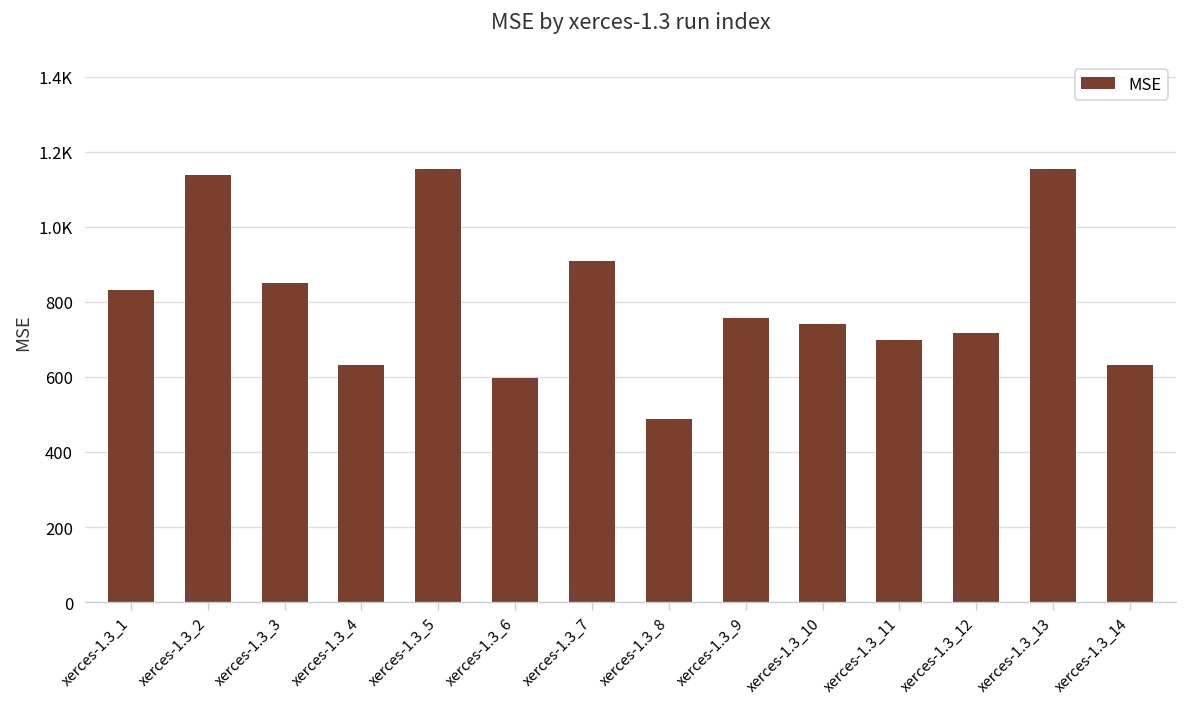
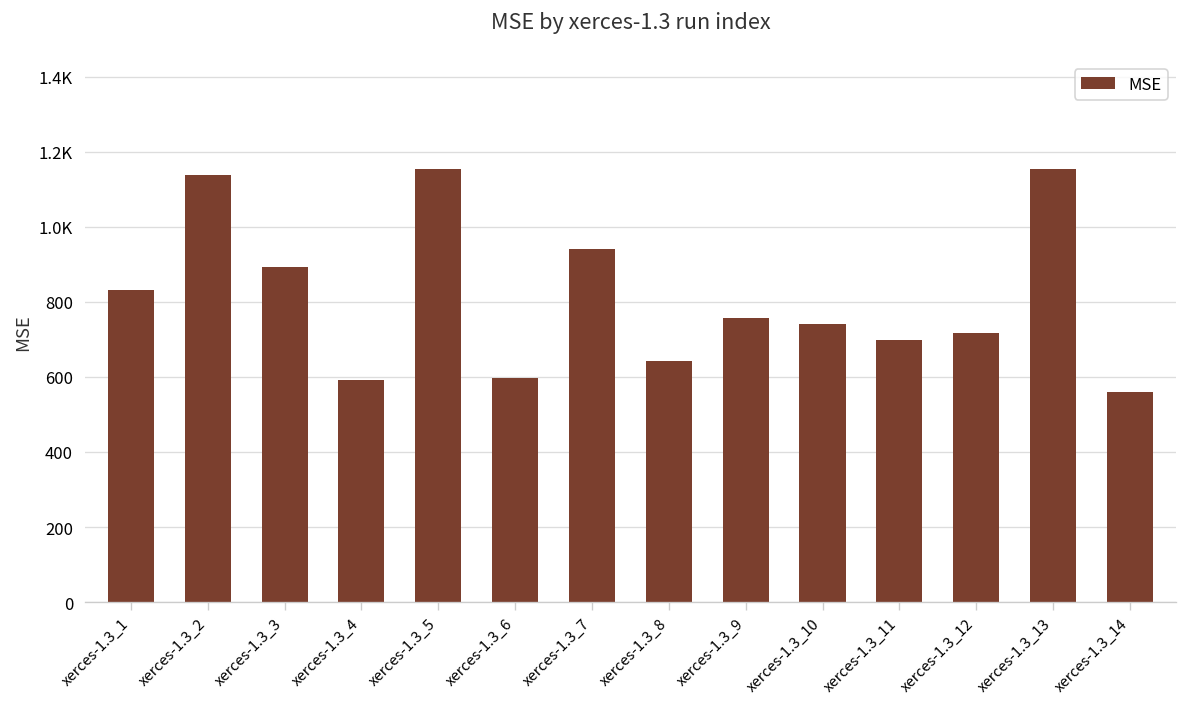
  {
    "xerces-1.3_1": 830,
    "xerces-1.3_2": 1140,
-   "xerces-1.3_3": 850,
-   "xerces-1.3_4": 630,
+   "xerces-1.3_3": 890,
+   "xerces-1.3_4": 590,
    "xerces-1.3_5": 1150,
    "xerces-1.3_6": 600,
-   "xerces-1.3_7": 910,
-   "xerces-1.3_8": 490,
+   "xerces-1.3_7": 940,
+   "xerces-1.3_8": 640,
    "xerces-1.3_9": 760,
    "xerces-1.3_10": 740,
    "xerces-1.3_11": 700,
    "xerces-1.3_12": 720,
    "xerces-1.3_13": 1150,
-   "xerces-1.3_14": 630
+   "xerces-1.3_14": 560
  }
